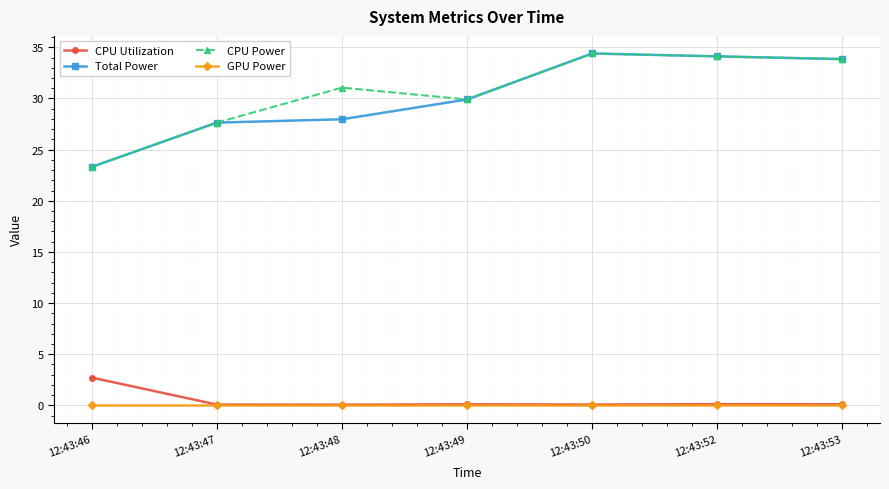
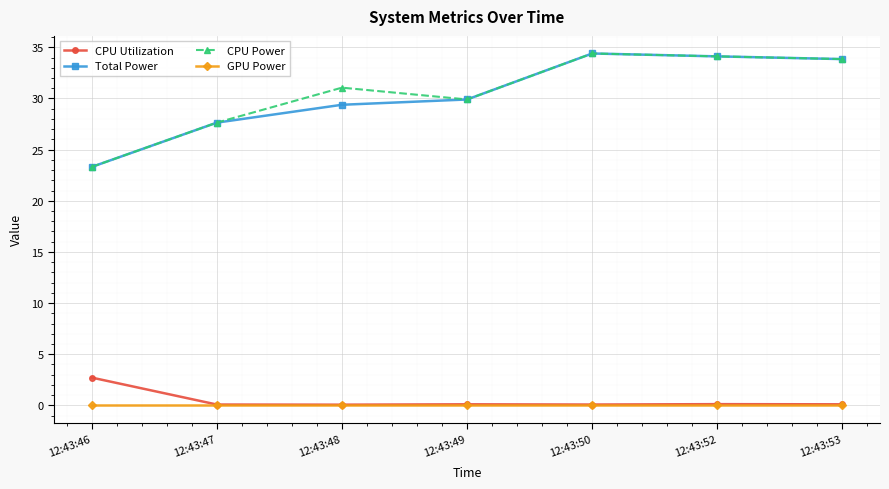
  {
    "CPU Utilization": {
      "12:43:46": 2.7
    },
    "Total Power": {
-     "12:43:48": 28.0
+     "12:43:48": 29.4
    },
    "CPU Power": {
      "12:43:48": 31.1
    },
    "GPU Power": {
      "12:43:46": 0.0
    }
  }
